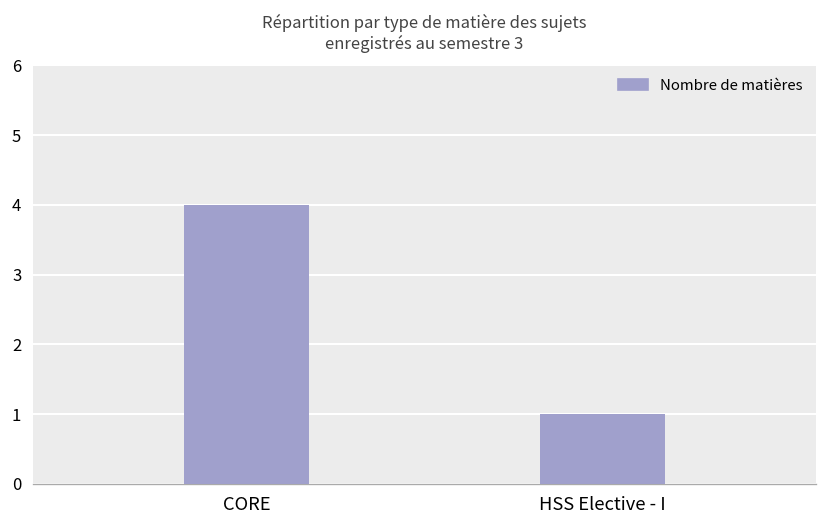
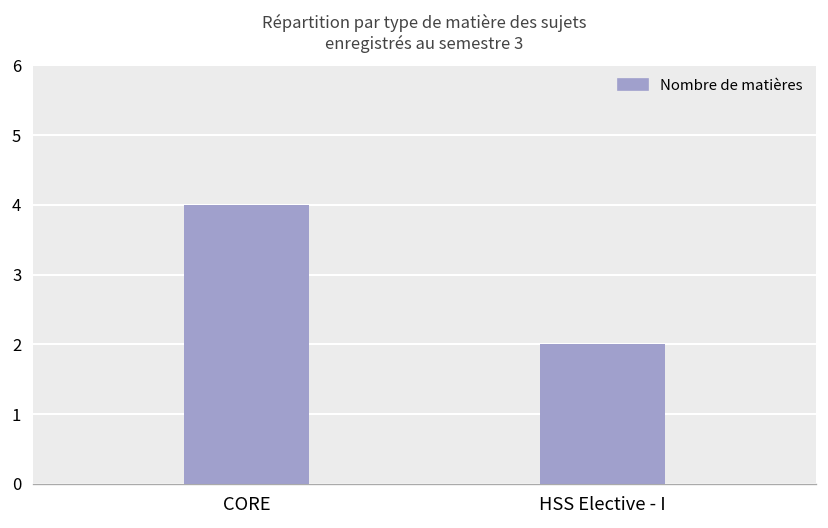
  {
    "CORE": 4,
-   "HSS Elective - I": 1
+   "HSS Elective - I": 2
  }
